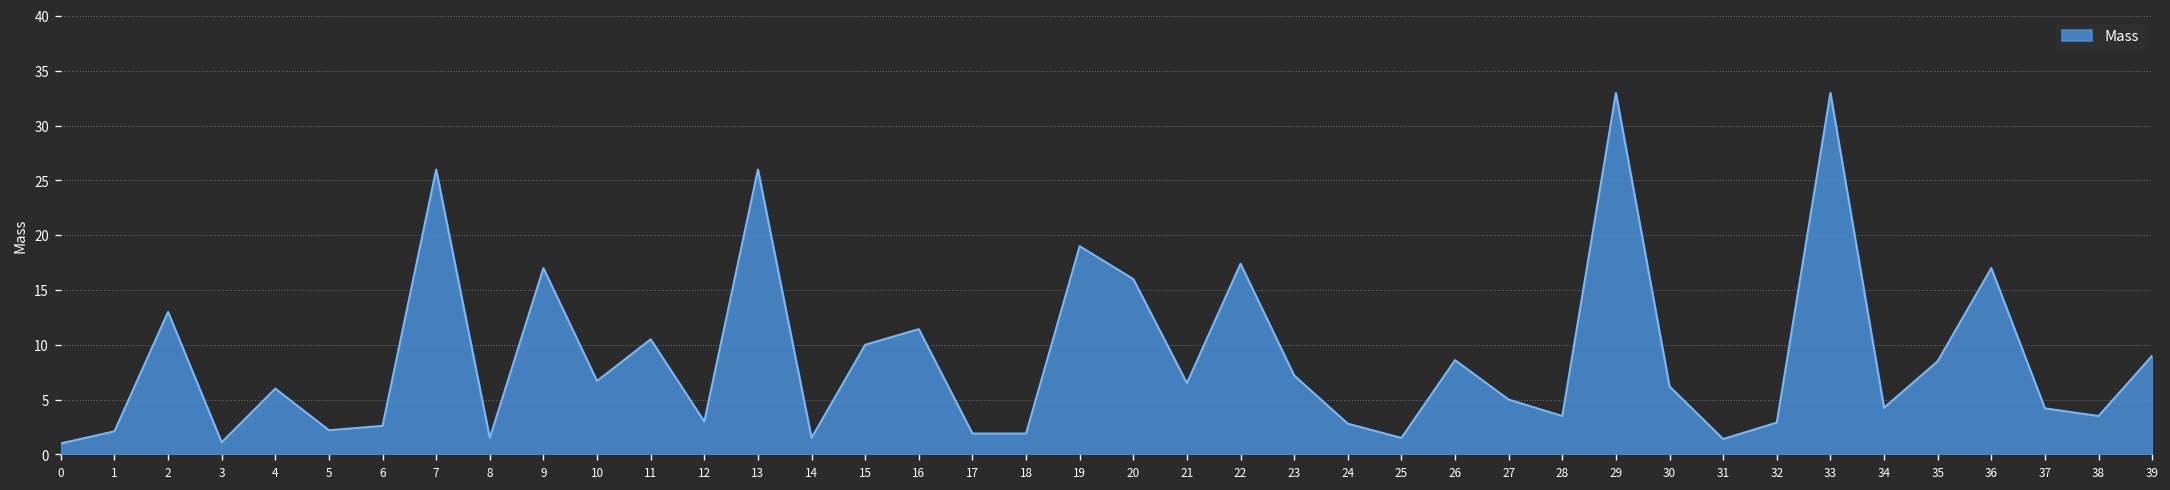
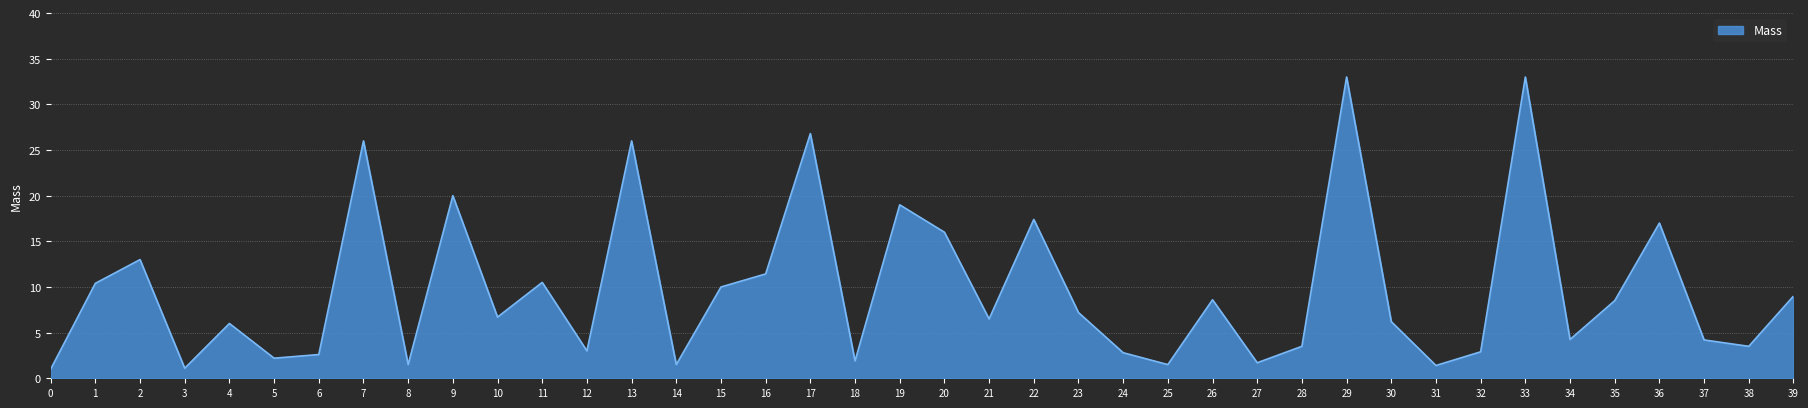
  {
    "0": 1,
-   "1": 2,
+   "1": 10,
    "2": 13,
    "3": 1,
    "4": 6,
    "5": 2,
    "6": 3,
    "7": 26,
    "8": 2,
-   "9": 17,
+   "9": 20,
    "10": 7,
    "11": 11,
    "12": 3,
    "13": 26,
    "14": 2,
    "15": 10,
    "16": 11,
-   "17": 2,
+   "17": 27,
    "18": 2,
    "19": 19,
    "20": 16,
    "21": 7,
    "22": 17,
    "23": 7,
    "24": 3,
    "25": 2,
    "26": 9,
-   "27": 5,
+   "27": 2,
    "28": 4,
    "29": 33,
    "30": 6,
    "31": 1,
    "32": 3,
    "33": 33,
    "34": 4,
    "35": 9,
    "36": 17,
    "37": 4,
    "38": 4,
    "39": 9
  }
